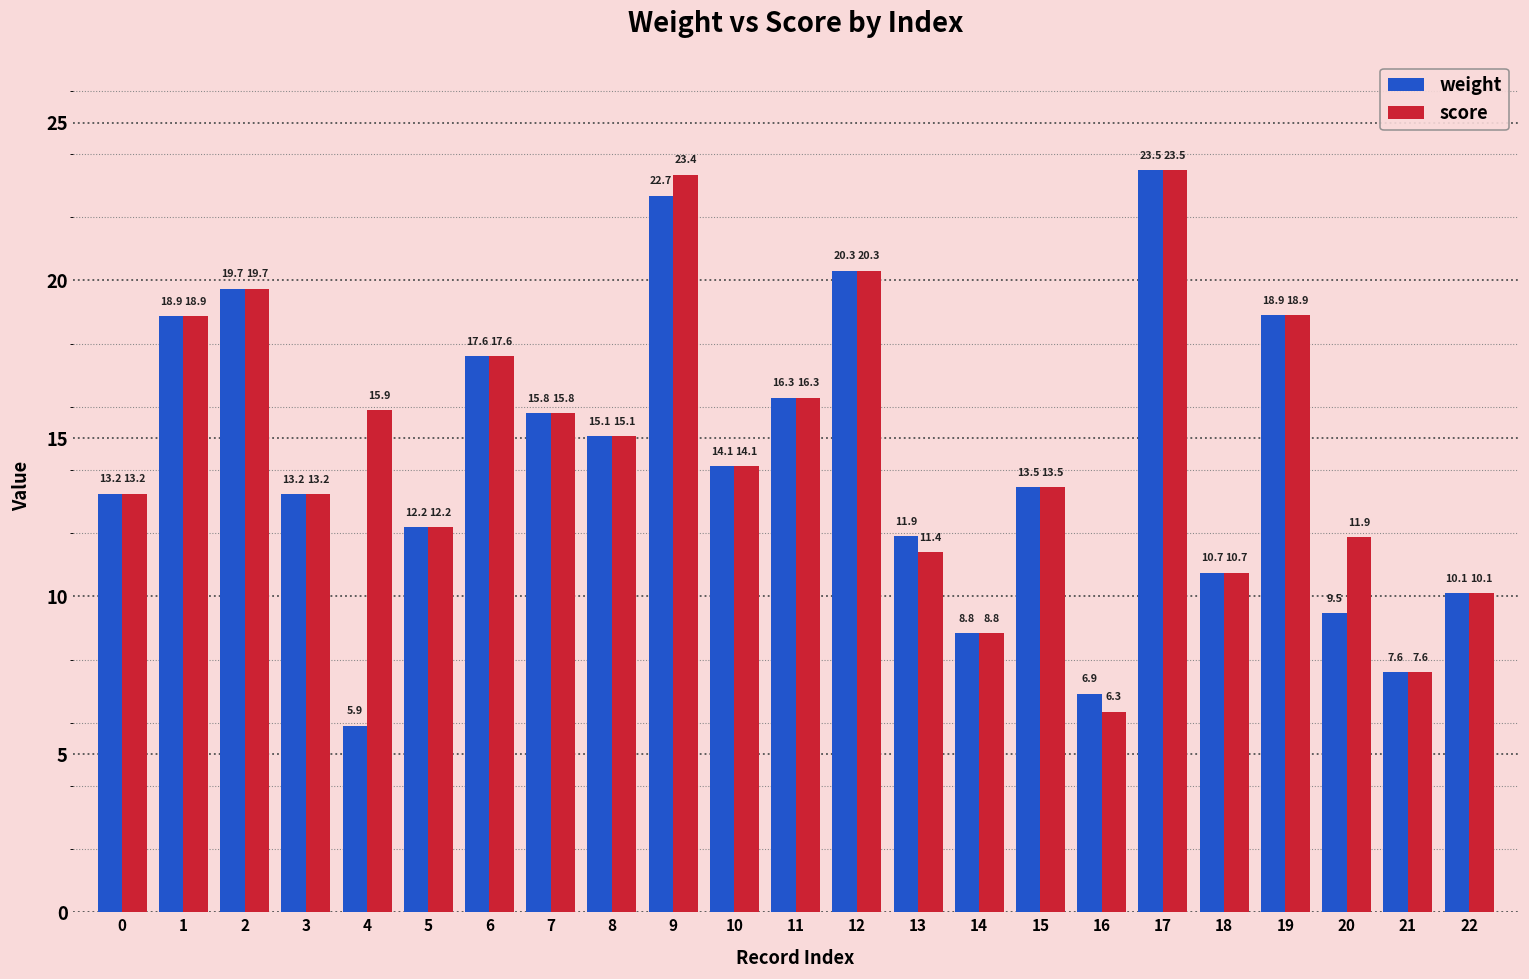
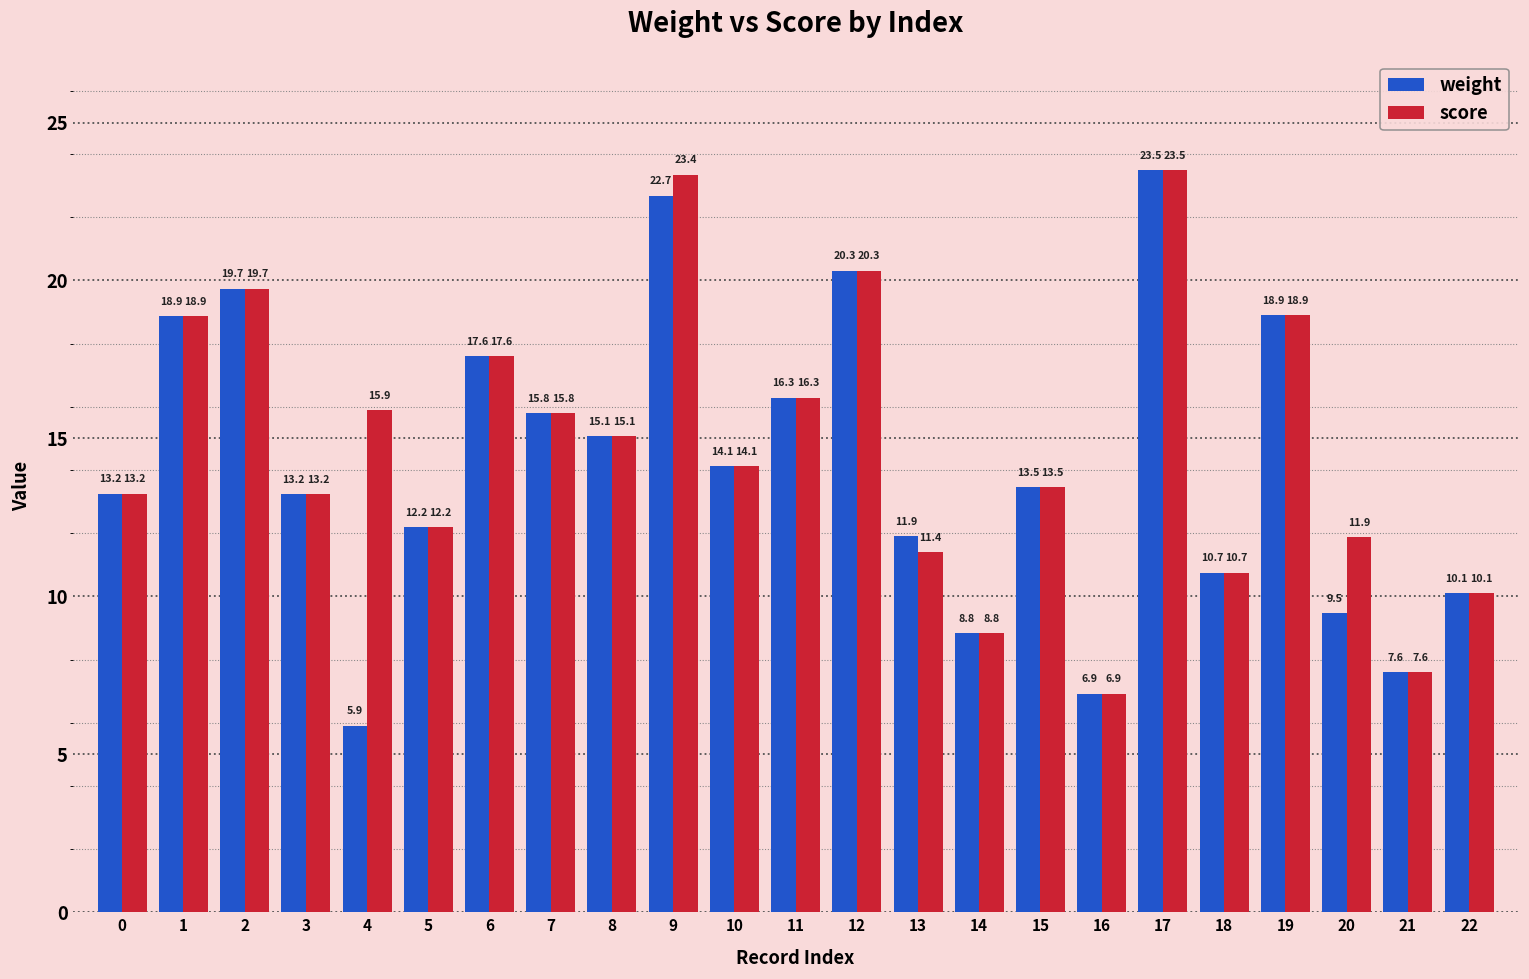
  {
    "weight": {
      "0": 13.2,
      "1": 18.9,
      "2": 19.7,
      "3": 13.2,
      "4": 5.9,
      "5": 12.2,
      "6": 17.6,
      "7": 15.8,
      "8": 15.1,
      "9": 22.7,
      "10": 14.1,
      "11": 16.3,
      "12": 20.3,
      "13": 11.9,
      "14": 8.8,
      "15": 13.5,
      "16": 6.9,
      "17": 23.5,
      "18": 10.7,
      "19": 18.9,
      "20": 9.5,
      "21": 7.6,
      "22": 10.1
    },
    "score": {
      "0": 13.2,
      "1": 18.9,
      "2": 19.7,
      "3": 13.2,
      "4": 15.9,
      "5": 12.2,
      "6": 17.6,
      "7": 15.8,
      "8": 15.1,
      "9": 23.4,
      "10": 14.1,
      "11": 16.3,
      "12": 20.3,
      "13": 11.4,
      "14": 8.8,
      "15": 13.5,
-     "16": 6.3,
+     "16": 6.9,
      "17": 23.5,
      "18": 10.7,
      "19": 18.9,
      "20": 11.9,
      "21": 7.6,
      "22": 10.1
    }
  }
